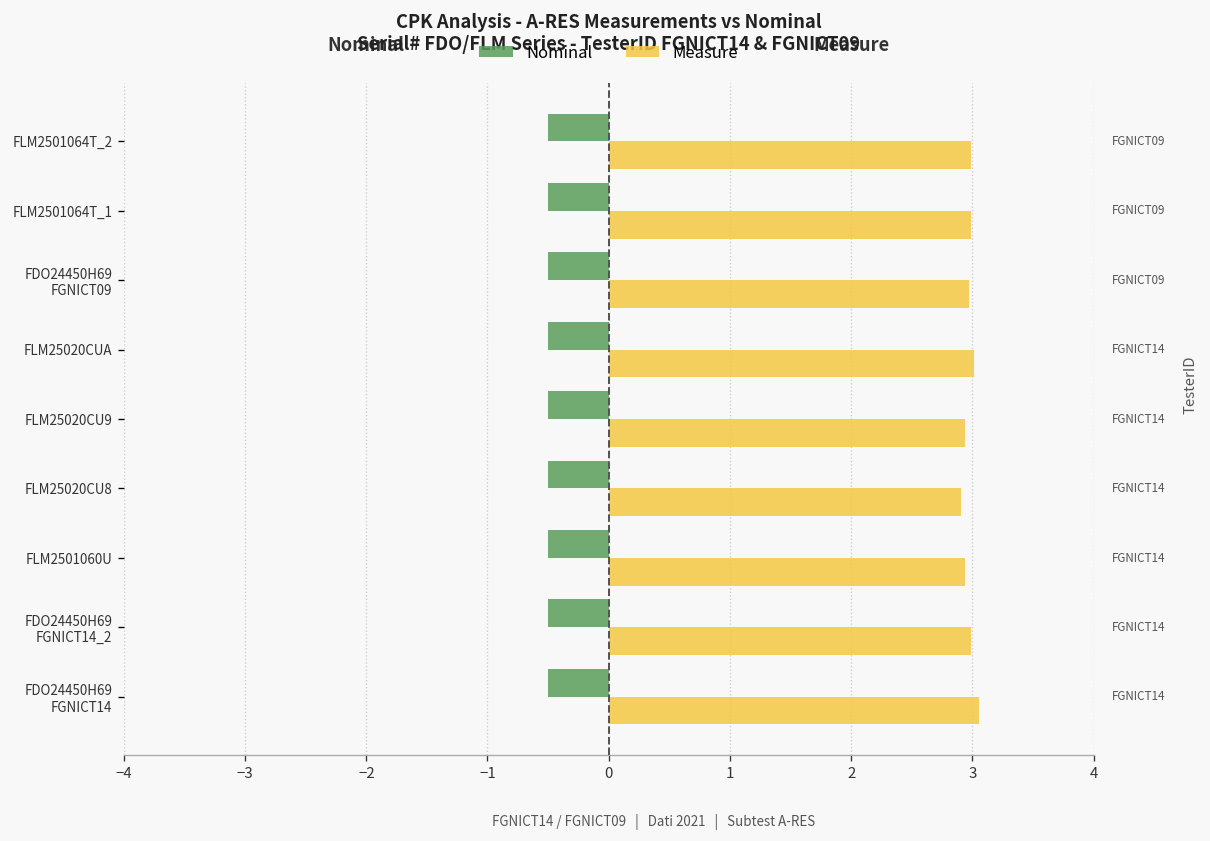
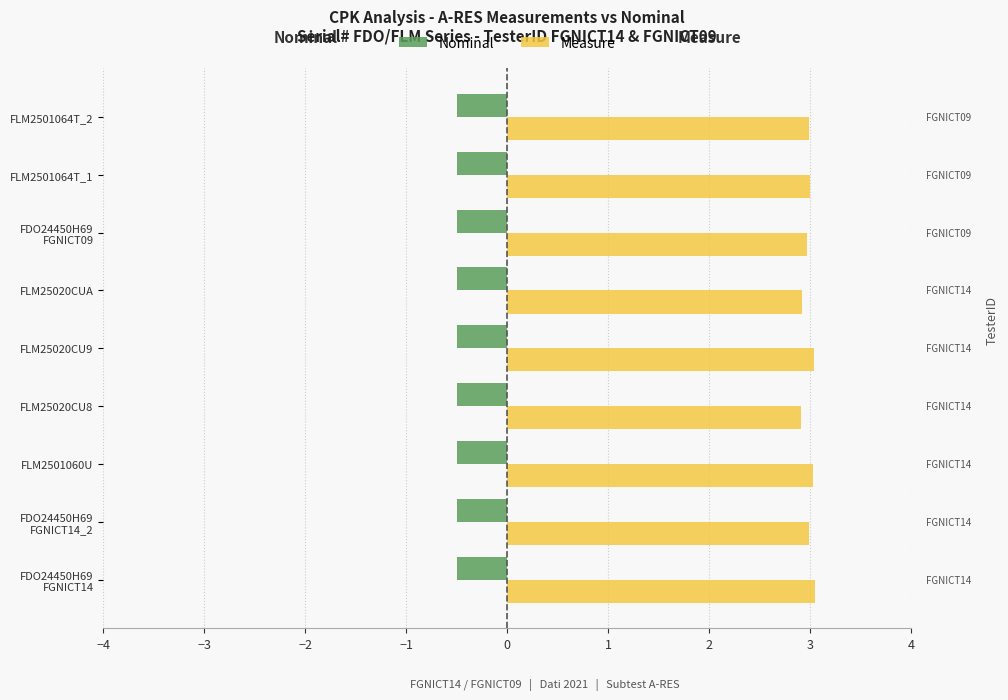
  {
    "Nominal": {
      "FLM2501064T_2": -0.50,
      "FLM2501064T_1": -0.50,
      "FDO24450H69 FGNICT09": -0.50,
      "FLM25020CUA": -0.50,
      "FLM25020CU9": -0.50,
      "FLM25020CU8": -0.50,
      "FLM2501060U": -0.50,
      "FDO24450H69 FGNICT14_2": -0.50,
      "FDO24450H69 FGNICT14": -0.50
    },
    "Measure": {
      "FLM2501064T_2": 2.99,
      "FLM2501064T_1": 2.99,
      "FDO24450H69 FGNICT09": 2.97,
-     "FLM25020CUA": 3.01,
-     "FLM25020CU9": 2.94,
+     "FLM25020CUA": 2.91,
+     "FLM25020CU9": 3.04,
      "FLM25020CU8": 2.91,
-     "FLM2501060U": 2.94,
+     "FLM2501060U": 3.03,
      "FDO24450H69 FGNICT14_2": 2.99,
      "FDO24450H69 FGNICT14": 3.05
    }
  }
